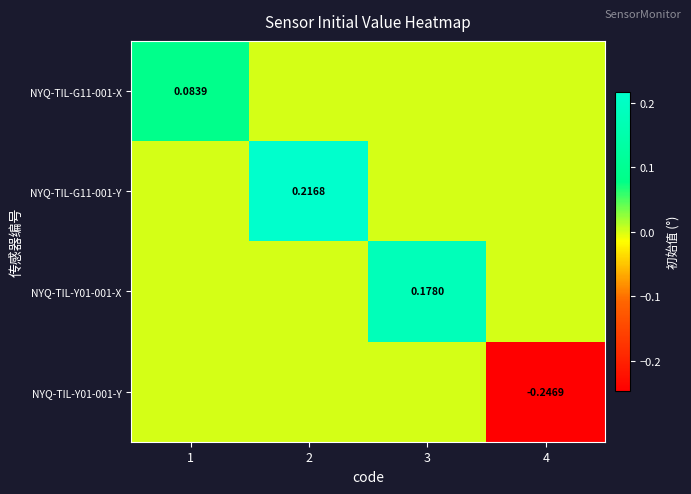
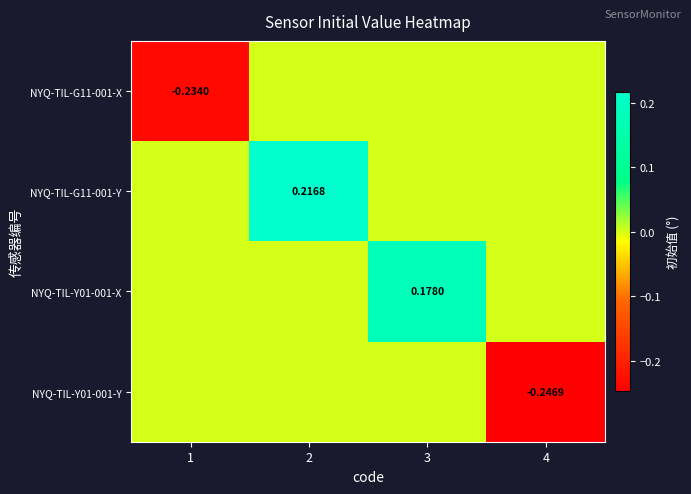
  {
    "NYQ-TIL-G11-001-X": {
-     "1": 0.0839
+     "1": -0.2340
    },
    "NYQ-TIL-G11-001-Y": {
      "2": 0.2168
    },
    "NYQ-TIL-Y01-001-X": {
      "3": 0.1780
    },
    "NYQ-TIL-Y01-001-Y": {
      "4": -0.2469
    }
  }
